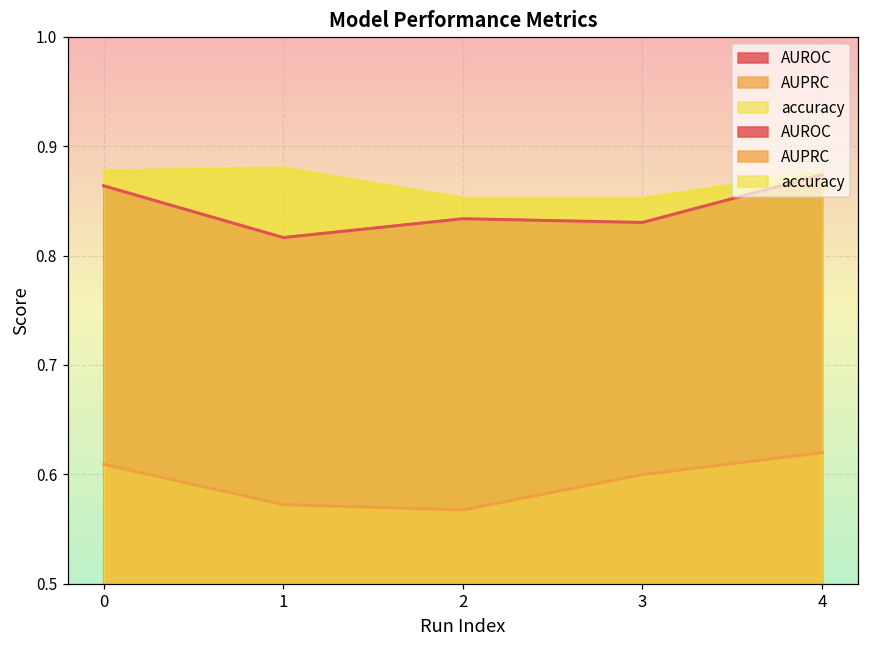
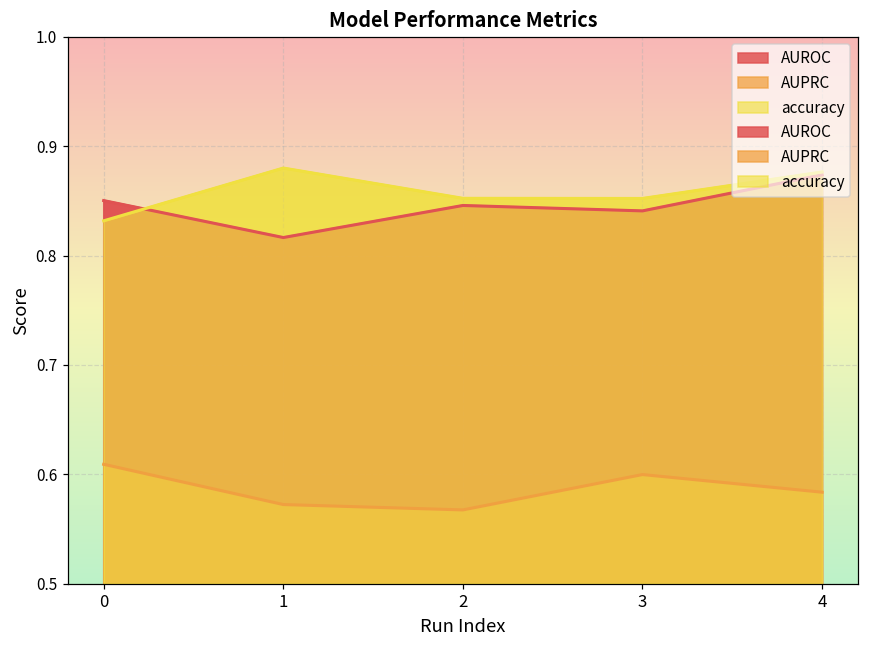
  {
    "AUROC": {
-     "0": 0.86,
+     "0": 0.85,
      "1": 0.82,
-     "2": 0.83,
-     "3": 0.83
+     "2": 0.85,
+     "3": 0.84
    },
    "AUPRC": {
      "0": 0.61,
      "1": 0.57,
      "2": 0.57,
      "3": 0.60,
-     "4": 0.62
+     "4": 0.58
    },
    "accuracy": {
-     "0": 0.88,
+     "0": 0.83,
      "1": 0.88,
      "2": 0.85,
      "3": 0.85
    }
  }
